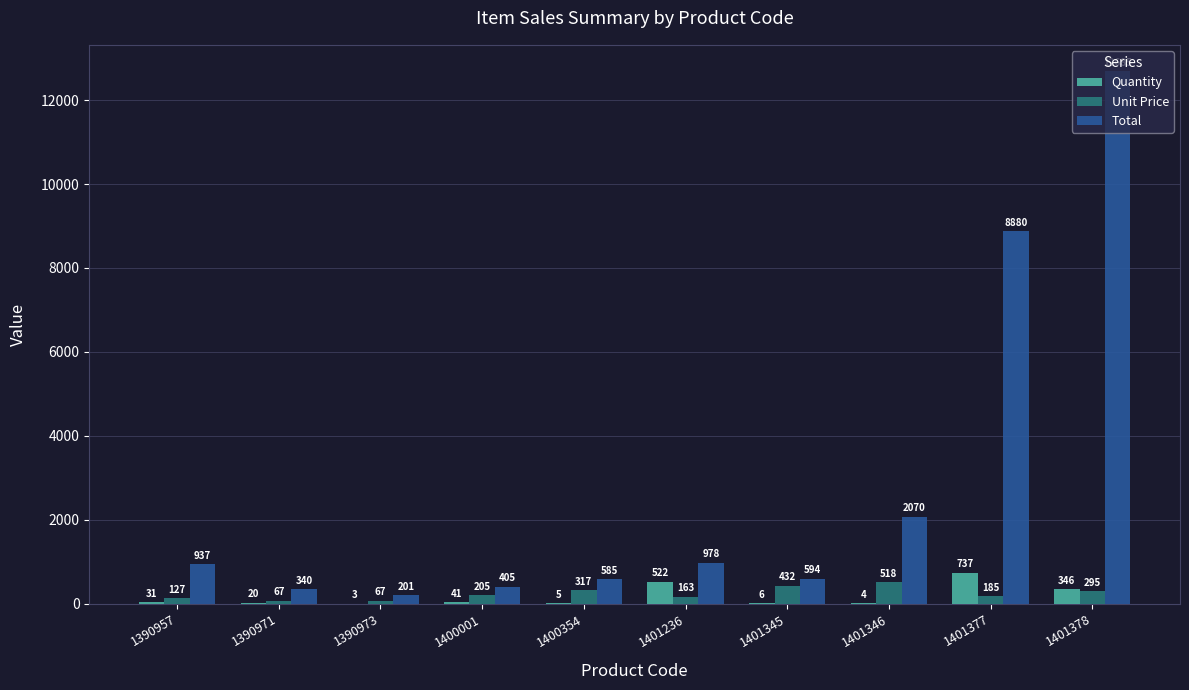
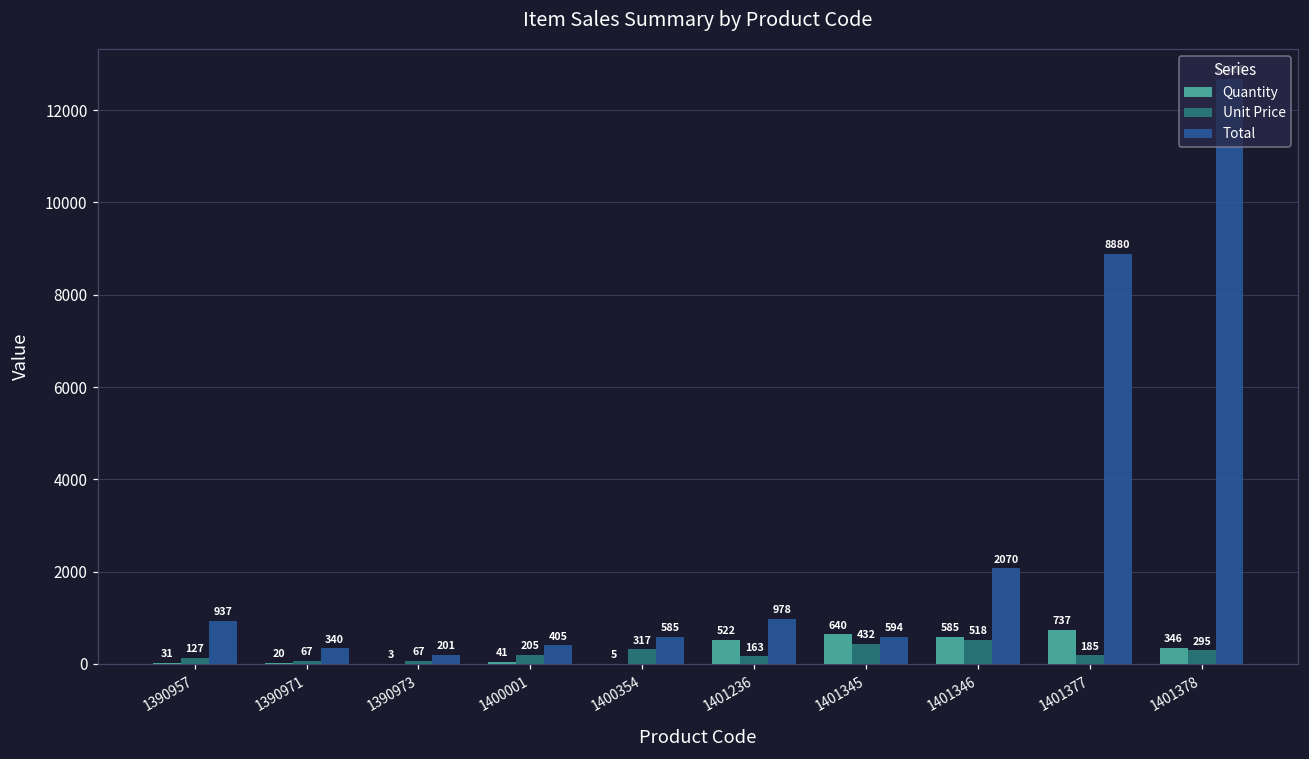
  {
    "Quantity": {
      "1390957": 31,
      "1390971": 20,
      "1390973": 3,
      "1400001": 41,
      "1400354": 5,
      "1401236": 522,
-     "1401345": 6,
-     "1401346": 4,
+     "1401345": 640,
+     "1401346": 585,
      "1401377": 737,
      "1401378": 346
    }
  }
